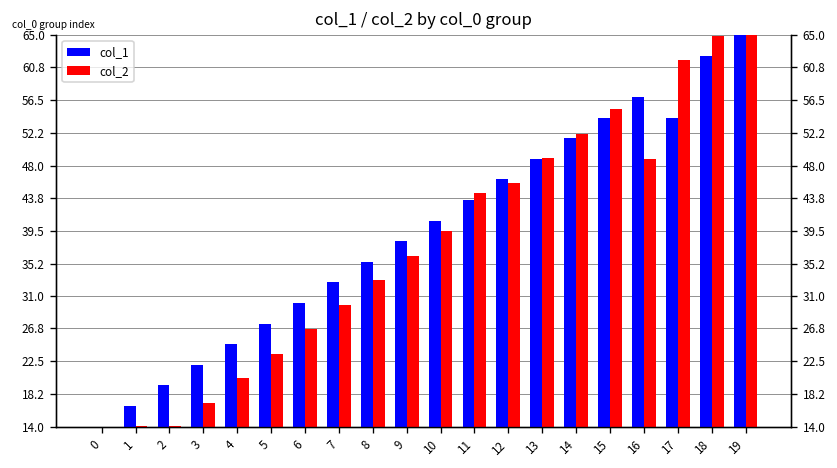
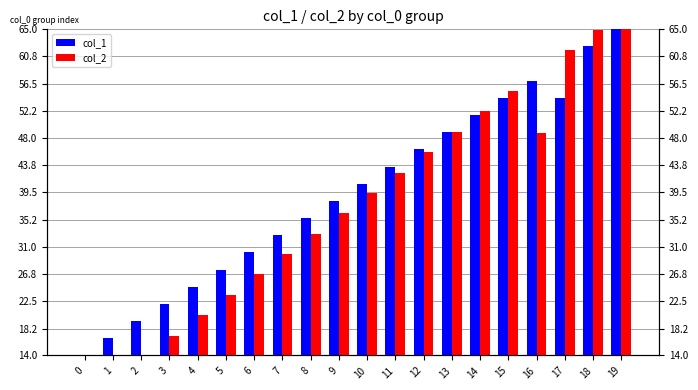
  {
    "col_1": {
      "0": 14,
      "1": 17,
      "2": 19,
      "3": 22,
      "4": 25,
      "5": 27,
      "6": 30,
      "7": 33,
      "8": 35,
      "9": 38,
      "10": 41,
      "11": 44,
      "12": 46,
      "13": 49,
      "14": 52,
      "15": 54,
      "16": 57,
      "17": 54,
      "18": 62,
      "19": 65
    },
    "col_2": {
      "0": 14,
      "1": 14,
      "2": 14,
      "3": 17,
      "4": 20,
      "5": 23,
      "6": 27,
      "7": 30,
      "8": 33,
      "9": 36,
      "10": 39,
-     "11": 44,
+     "11": 43,
      "12": 46,
      "13": 49,
      "14": 52,
      "15": 55,
      "16": 49,
      "17": 62,
      "18": 65,
      "19": 65
    }
  }
